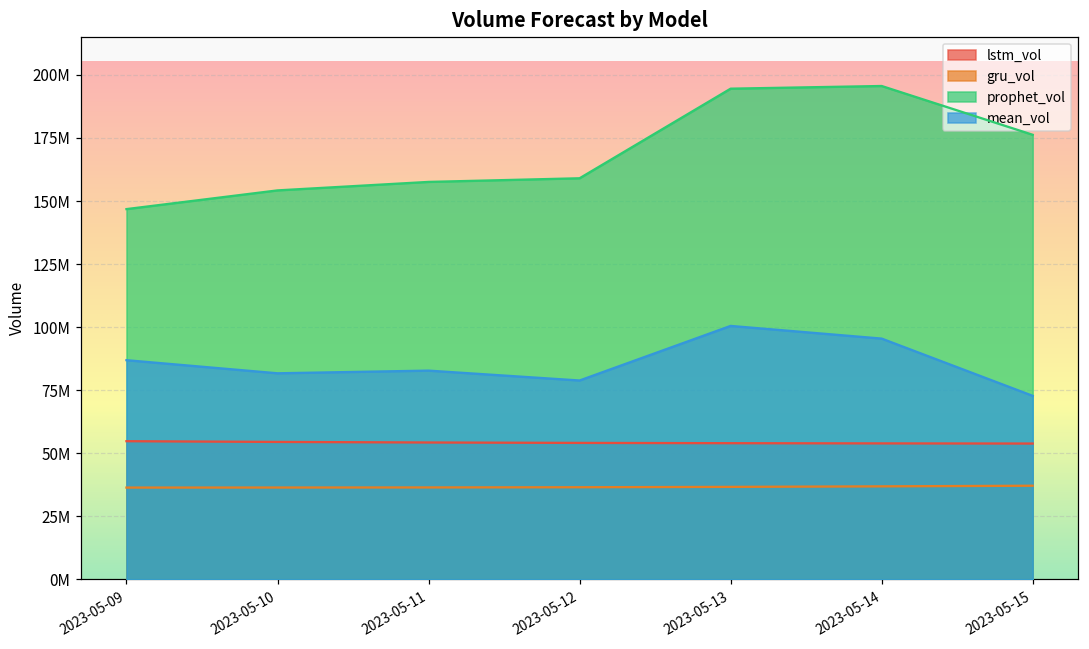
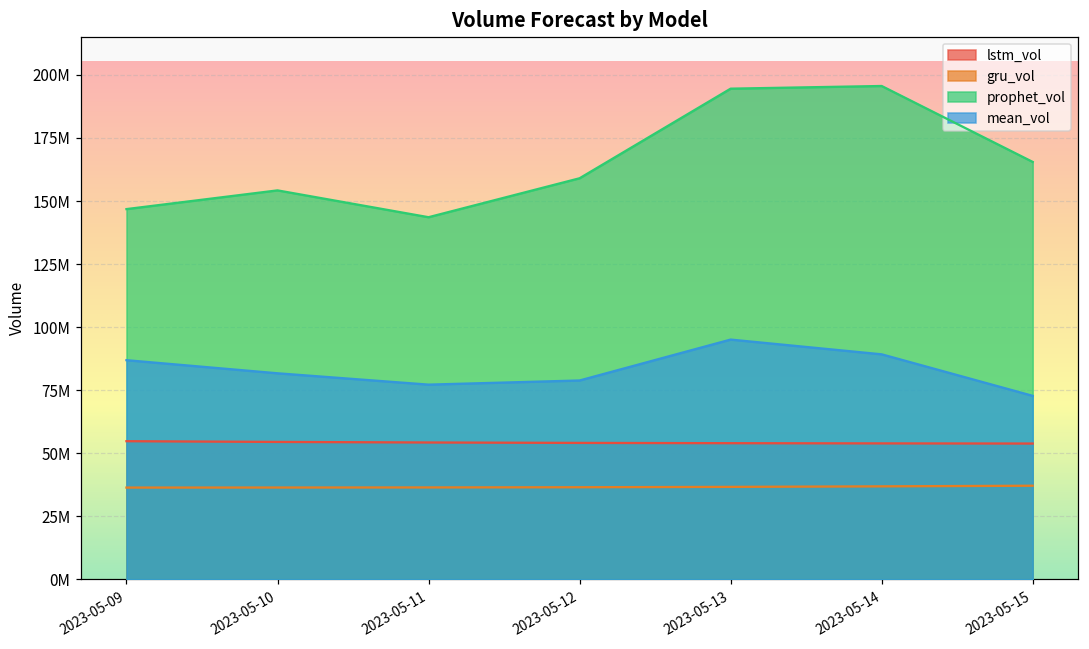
  {
    "prophet_vol": {
      "2023-05-09": 147000000,
      "2023-05-10": 154000000,
-     "2023-05-11": 158000000,
+     "2023-05-11": 144000000,
      "2023-05-12": 159000000,
      "2023-05-13": 195000000,
      "2023-05-14": 196000000,
-     "2023-05-15": 176000000
+     "2023-05-15": 166000000
    },
    "mean_vol": {
      "2023-05-09": 87000000,
      "2023-05-10": 82000000,
-     "2023-05-11": 83000000,
+     "2023-05-11": 77000000,
      "2023-05-12": 79000000,
-     "2023-05-13": 100000000,
-     "2023-05-14": 95000000,
+     "2023-05-13": 95000000,
+     "2023-05-14": 89000000,
      "2023-05-15": 73000000
    }
  }
